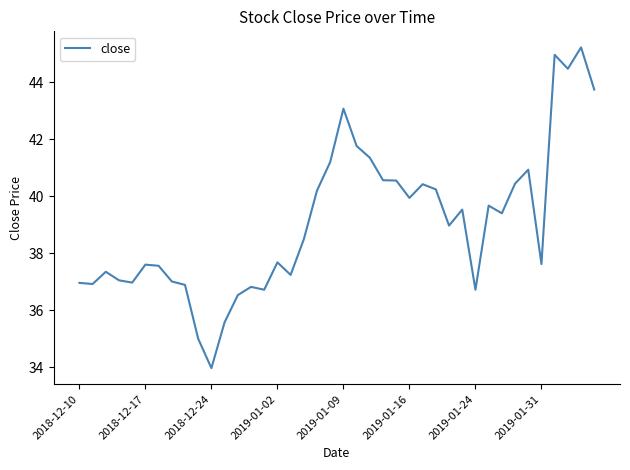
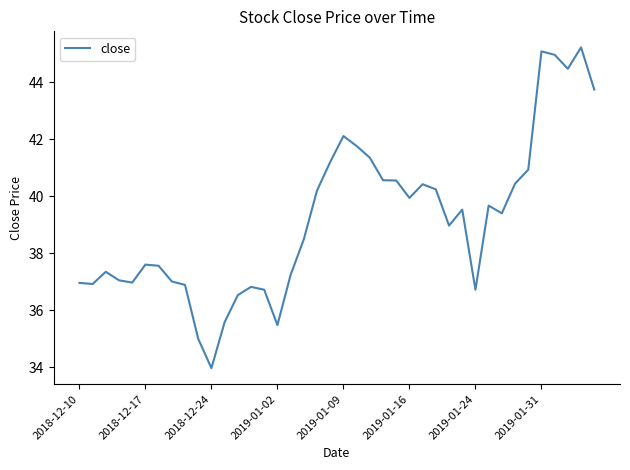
  {
    "2018-12-10": 37.0,
    "2018-12-17": 37.6,
    "2018-12-24": 34.0,
-   "2019-01-02": 37.7,
-   "2019-01-09": 43.1,
+   "2019-01-02": 35.5,
+   "2019-01-09": 42.1,
    "2019-01-16": 39.9,
    "2019-01-24": 36.7,
-   "2019-01-31": 37.6
+   "2019-01-31": 45.1
  }
